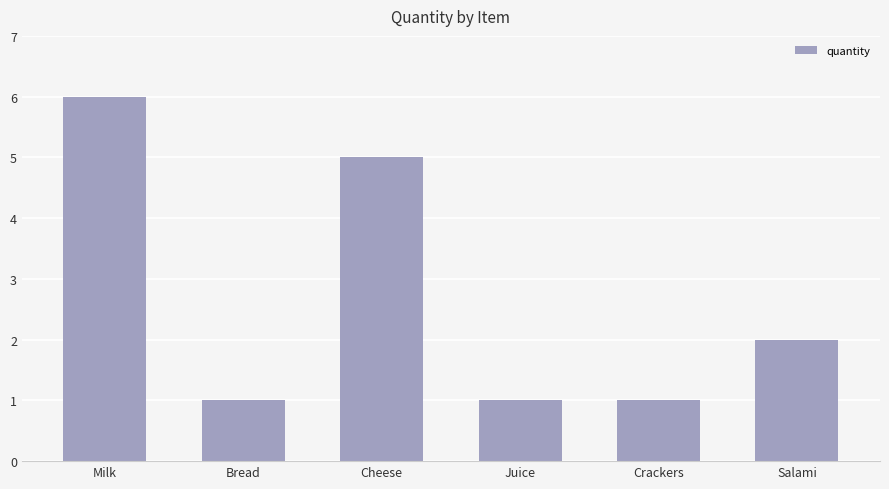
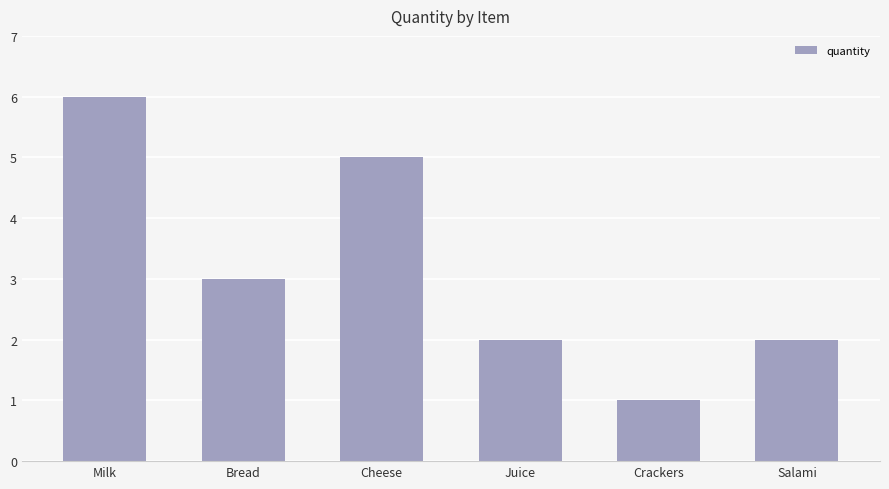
  {
    "Milk": 6,
-   "Bread": 1,
+   "Bread": 3,
    "Cheese": 5,
-   "Juice": 1,
+   "Juice": 2,
    "Crackers": 1,
    "Salami": 2
  }
